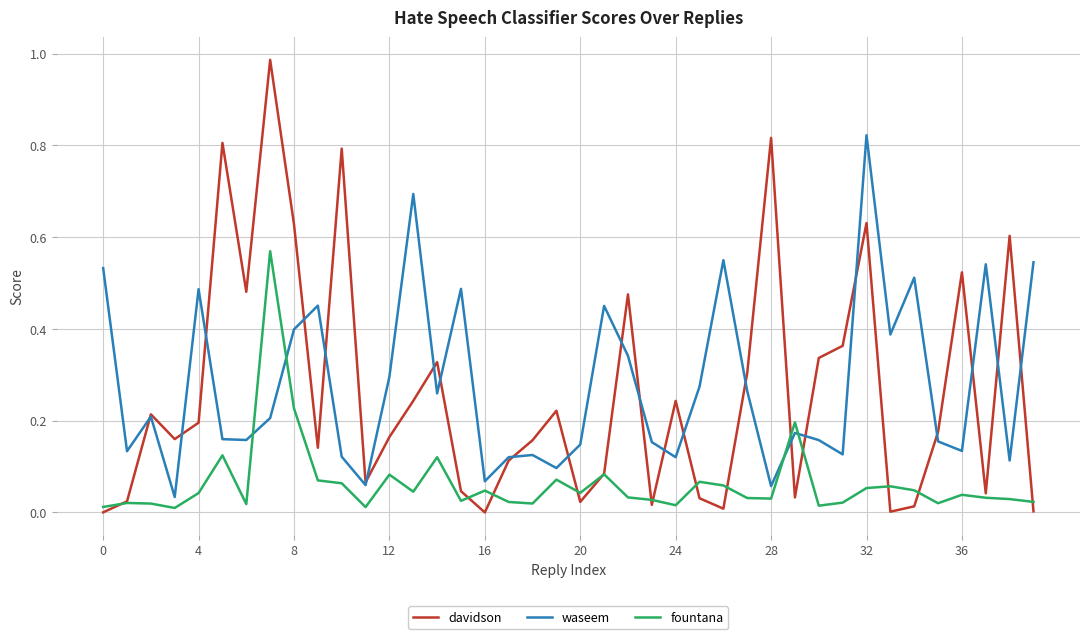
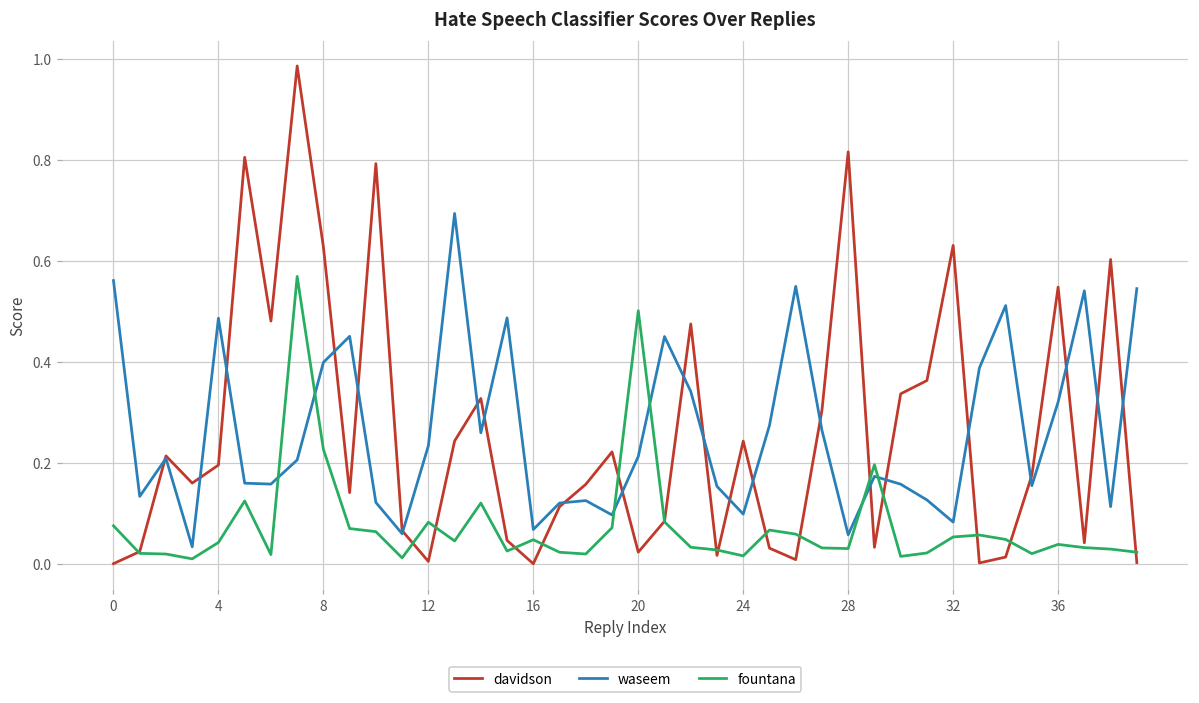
  {
    "davidson": {
      "0": 0.00,
      "4": 0.20,
      "8": 0.63,
-     "12": 0.16,
+     "12": 0.00,
      "16": 0.00,
      "20": 0.02,
      "24": 0.24,
      "28": 0.82,
      "32": 0.63,
-     "36": 0.52
+     "36": 0.55
    },
    "waseem": {
-     "0": 0.53,
+     "0": 0.56,
      "4": 0.49,
      "8": 0.40,
-     "12": 0.30,
+     "12": 0.23,
      "16": 0.07,
-     "20": 0.15,
-     "24": 0.12,
+     "20": 0.21,
+     "24": 0.10,
      "28": 0.06,
-     "32": 0.82,
-     "36": 0.13
+     "32": 0.08,
+     "36": 0.32
    },
    "fountana": {
-     "0": 0.01,
+     "0": 0.08,
      "4": 0.04,
      "8": 0.23,
      "12": 0.08,
      "16": 0.05,
-     "20": 0.04,
+     "20": 0.50,
      "24": 0.02,
      "28": 0.03,
      "32": 0.05,
      "36": 0.04
    }
  }
